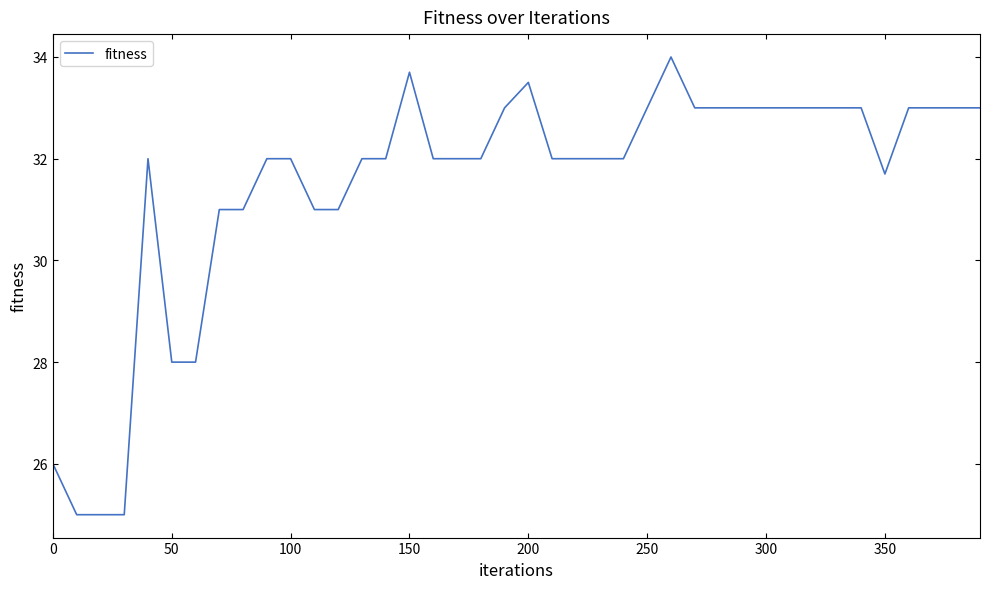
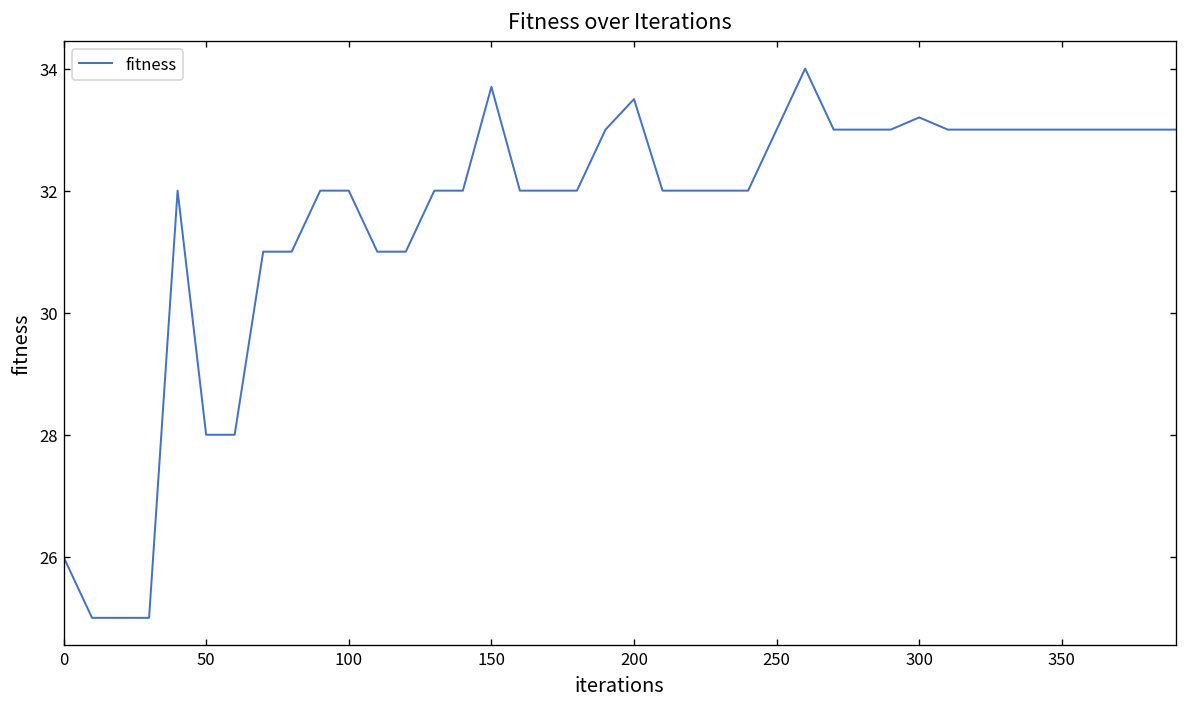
  {
    "0": 26.0,
    "50": 28.0,
    "100": 32.0,
    "150": 33.7,
    "200": 33.5,
    "250": 33.0,
-   "300": 33.0,
-   "350": 31.7
+   "300": 33.2,
+   "350": 33.0
  }
